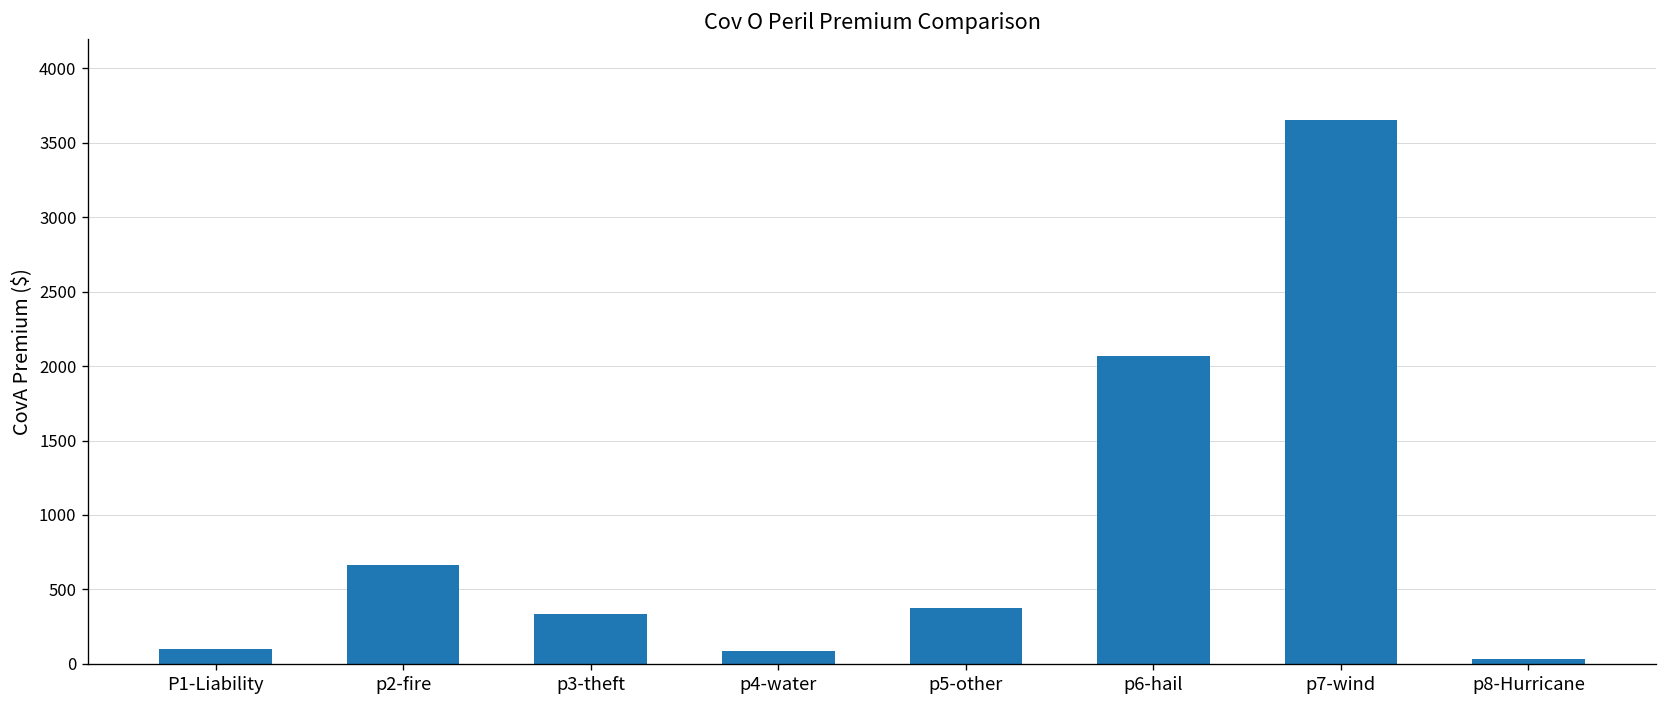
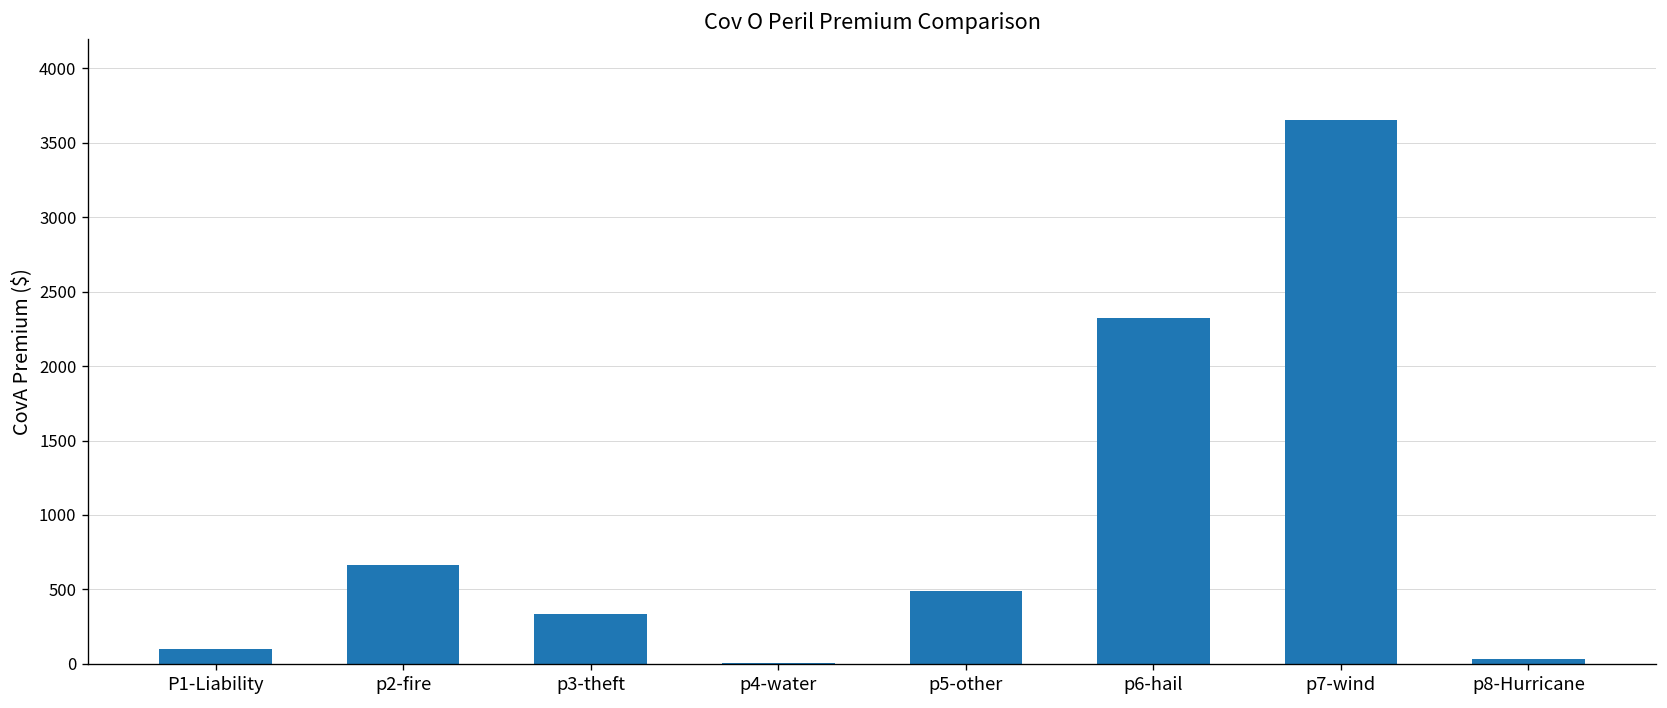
  {
    "P1-Liability": 100,
    "p2-fire": 670,
    "p3-theft": 330,
-   "p4-water": 90,
-   "p5-other": 370,
-   "p6-hail": 2070,
+   "p4-water": 10,
+   "p5-other": 490,
+   "p6-hail": 2320,
    "p7-wind": 3650,
    "p8-Hurricane": 30
  }
